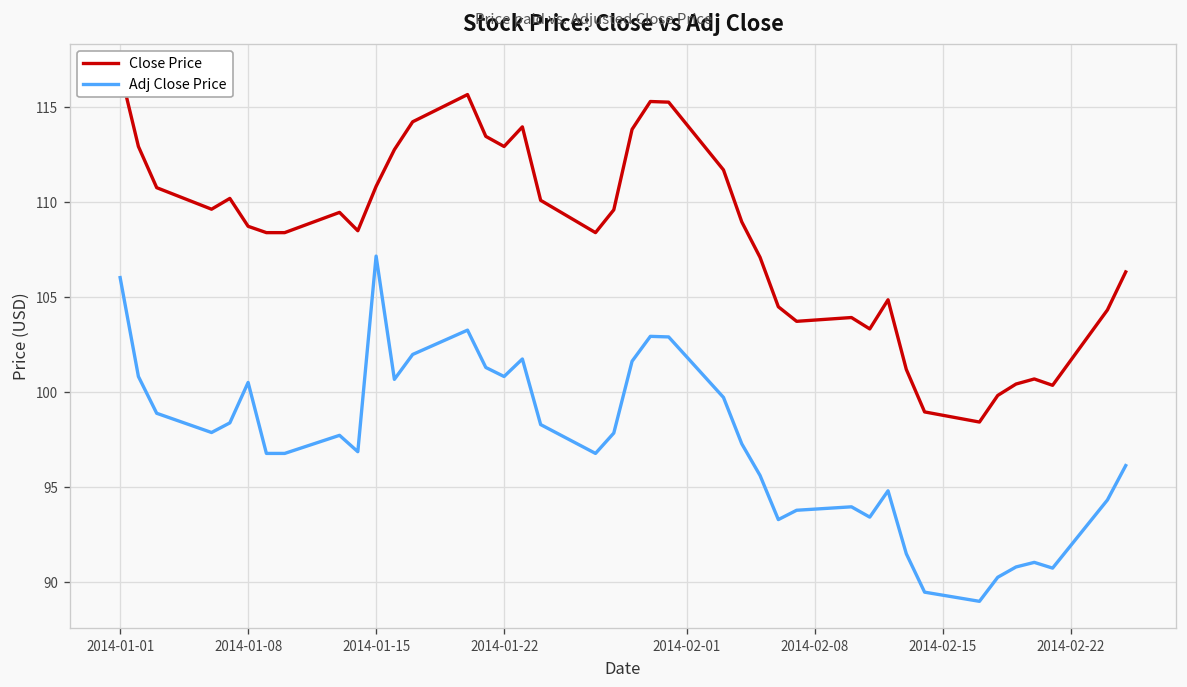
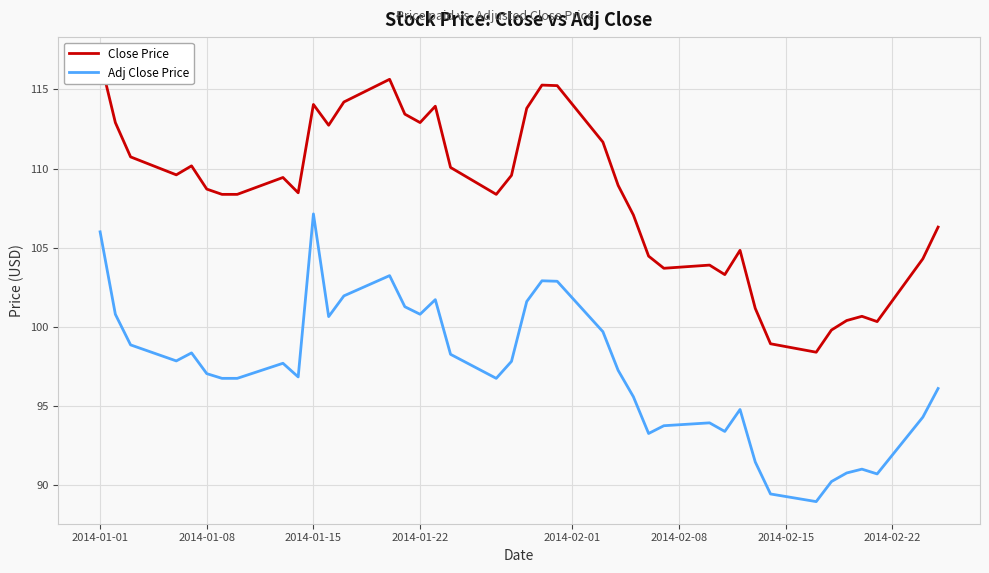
  {
    "Close Price": {
      "2014-01-08": 108.7,
-     "2014-01-15": 110.8,
+     "2014-01-15": 114.0,
      "2014-01-22": 112.9
    },
    "Adj Close Price": {
      "2014-01-01": 106.0,
-     "2014-01-08": 100.5,
+     "2014-01-08": 97.0,
      "2014-01-15": 107.1,
      "2014-01-22": 100.8
    }
  }
